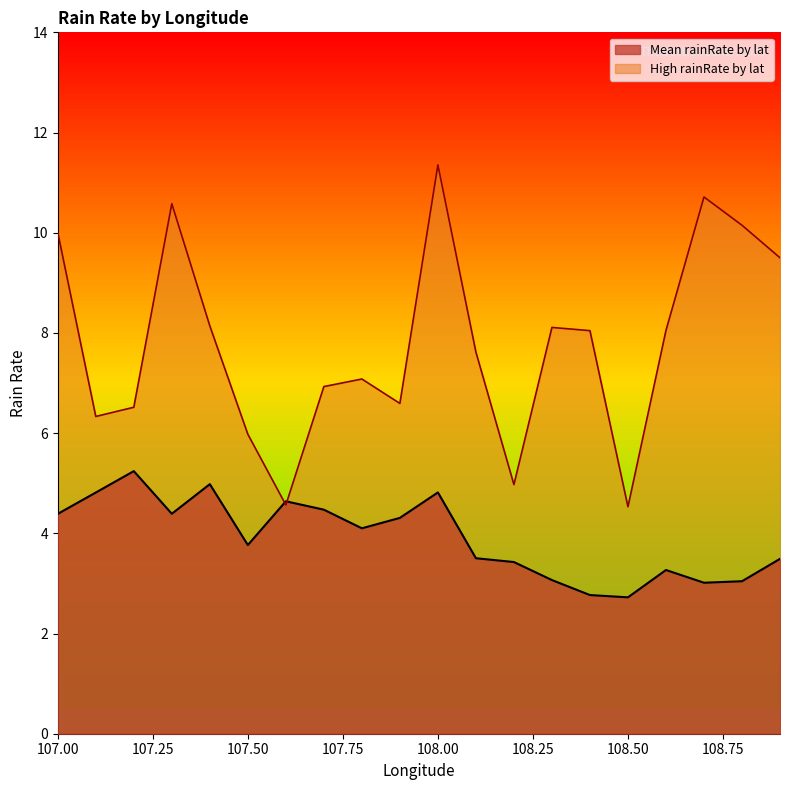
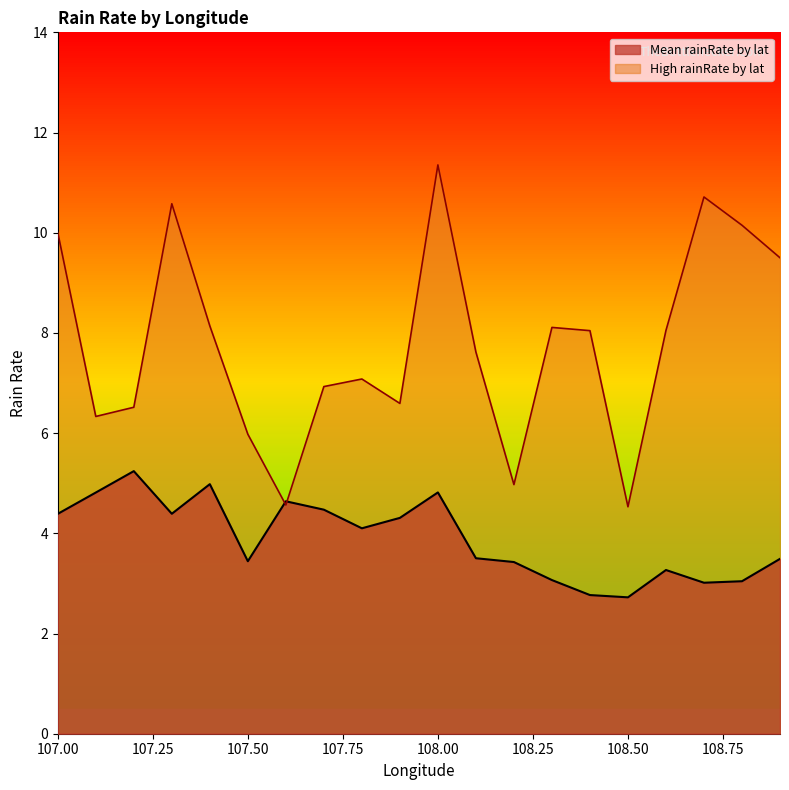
  {
    "Mean rainRate by lat": {
-     "107.50": 3.8,
+     "107.50": 3.4,
      "108.00": 4.8,
      "108.50": 2.7
    }
  }
